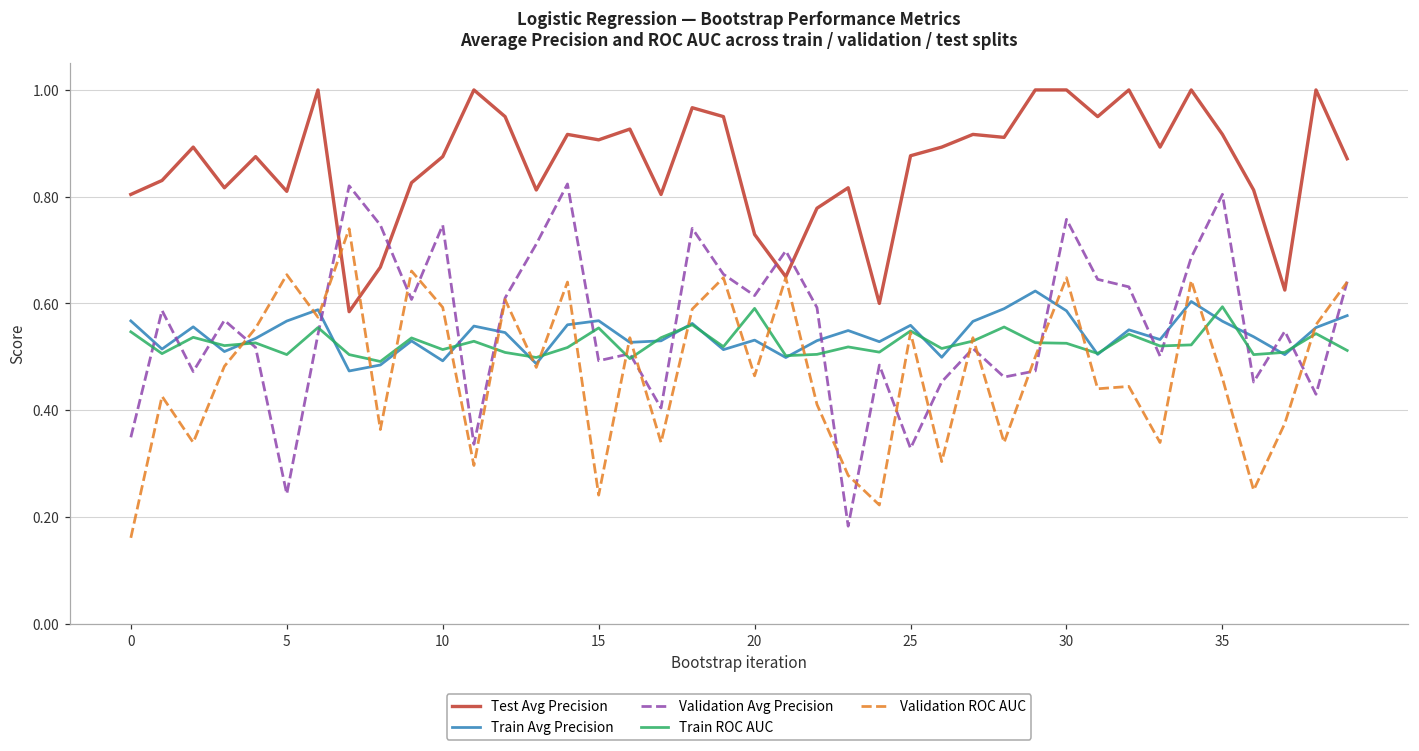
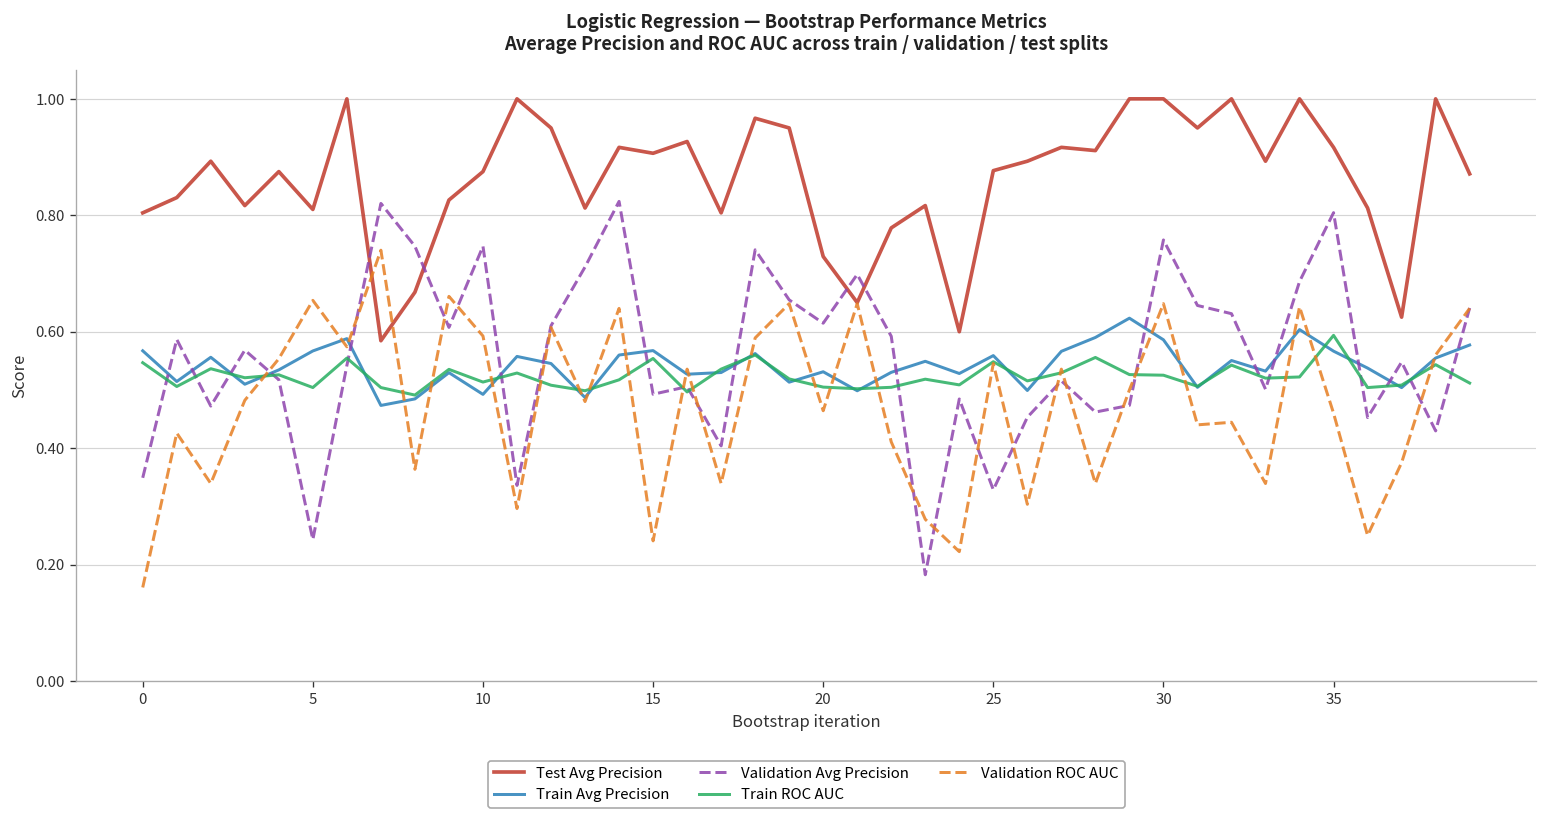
  {
    "Test Avg Precision": {
      "0": 0.80,
      "5": 0.81,
      "10": 0.88,
      "15": 0.91,
      "20": 0.73,
      "25": 0.88,
      "30": 1.00,
      "35": 0.92
    },
    "Train Avg Precision": {
      "0": 0.57,
      "5": 0.57,
      "10": 0.49,
      "15": 0.57,
      "20": 0.53,
      "25": 0.56,
      "30": 0.59,
      "35": 0.57
    },
    "Validation Avg Precision": {
      "0": 0.35,
      "5": 0.24,
      "10": 0.75,
      "15": 0.49,
      "20": 0.61,
      "25": 0.33,
      "30": 0.76,
      "35": 0.80
    },
    "Train ROC AUC": {
      "0": 0.55,
      "5": 0.50,
      "10": 0.51,
      "15": 0.55,
-     "20": 0.59,
+     "20": 0.50,
      "30": 0.53,
      "35": 0.59
    },
    "Validation ROC AUC": {
      "0": 0.16,
      "5": 0.65,
      "10": 0.59,
      "15": 0.24,
      "20": 0.46,
      "30": 0.65,
      "35": 0.46
    }
  }
